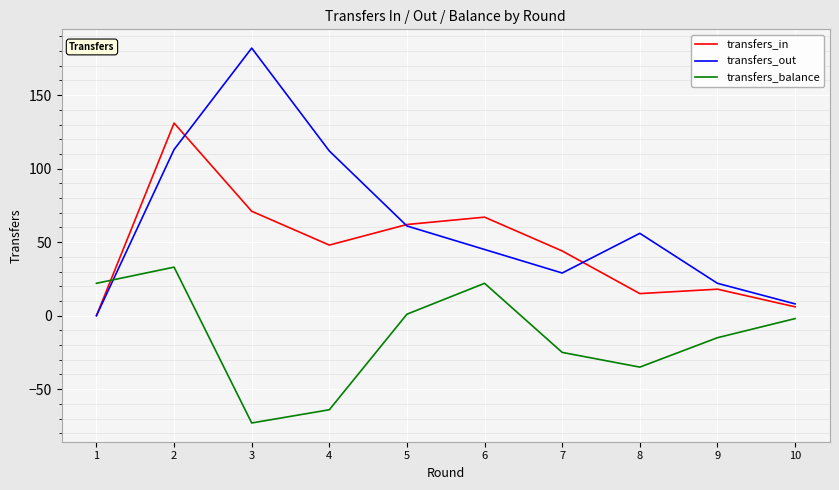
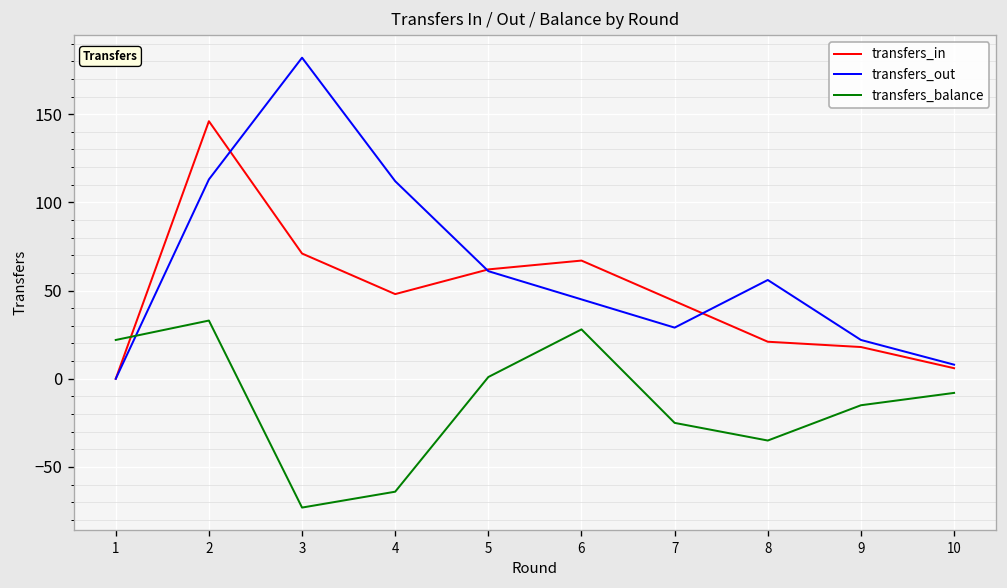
  {
    "transfers_in": {
-     "2": 131,
+     "2": 146,
      "3": 71,
      "4": 48,
      "6": 67,
      "7": 44,
-     "8": 15,
+     "8": 21,
      "9": 18,
      "10": 6
    },
    "transfers_out": {
      "2": 113,
      "3": 182,
      "4": 112,
      "6": 45,
      "7": 29,
      "8": 56,
      "9": 22,
      "10": 8
    },
    "transfers_balance": {
      "1": 22,
      "2": 33,
      "3": -73,
      "4": -64,
      "5": 1,
-     "6": 22,
+     "6": 28,
      "7": -25,
      "8": -35,
      "9": -15,
-     "10": -2
+     "10": -8
    }
  }
